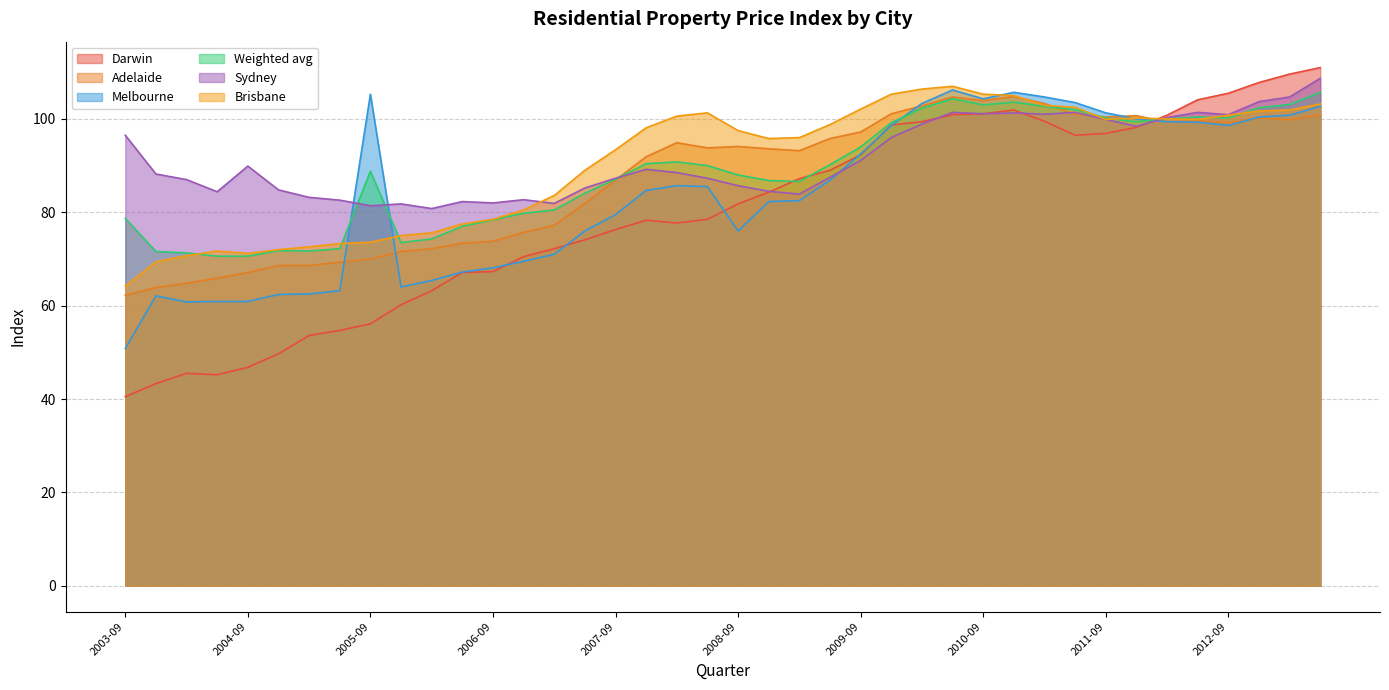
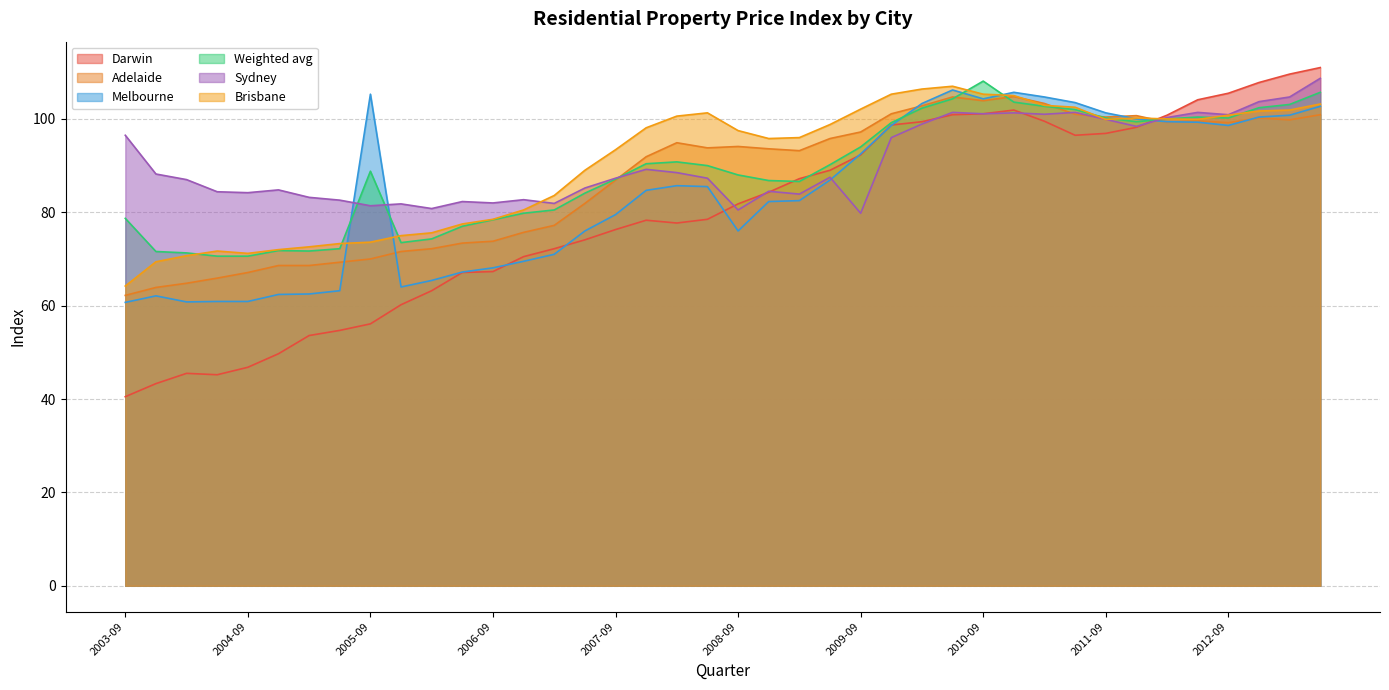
  {
    "Melbourne": {
-     "2003-09": 51,
+     "2003-09": 61,
      "2004-09": 61,
      "2005-09": 105,
      "2006-09": 68,
      "2007-09": 80,
      "2008-09": 76,
      "2011-09": 101,
      "2012-09": 99
    },
    "Weighted avg": {
      "2003-09": 79,
      "2004-09": 71,
      "2005-09": 89,
      "2008-09": 88,
      "2009-09": 94,
-     "2010-09": 103,
+     "2010-09": 108,
      "2012-09": 100
    },
    "Sydney": {
      "2003-09": 97,
-     "2004-09": 90,
+     "2004-09": 84,
      "2005-09": 81,
      "2006-09": 82,
-     "2008-09": 86,
-     "2009-09": 91
+     "2008-09": 81,
+     "2009-09": 80
    }
  }
